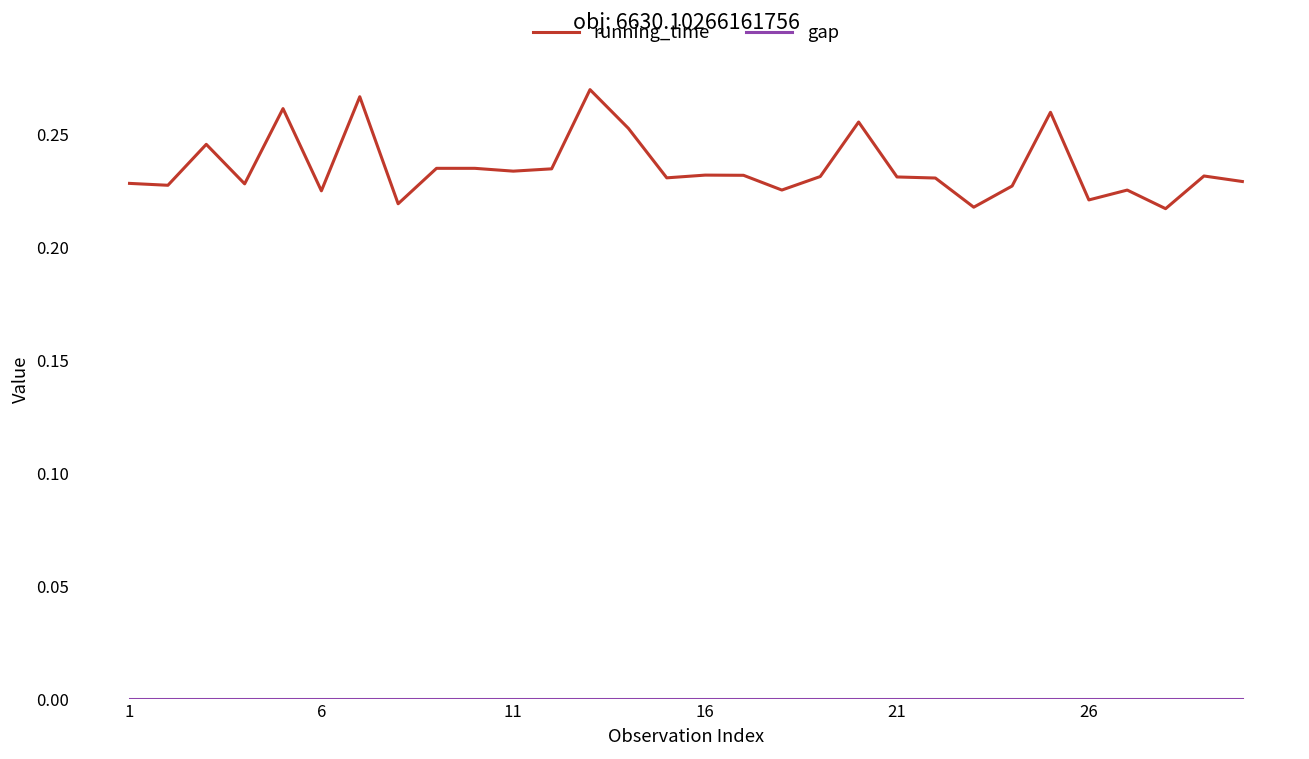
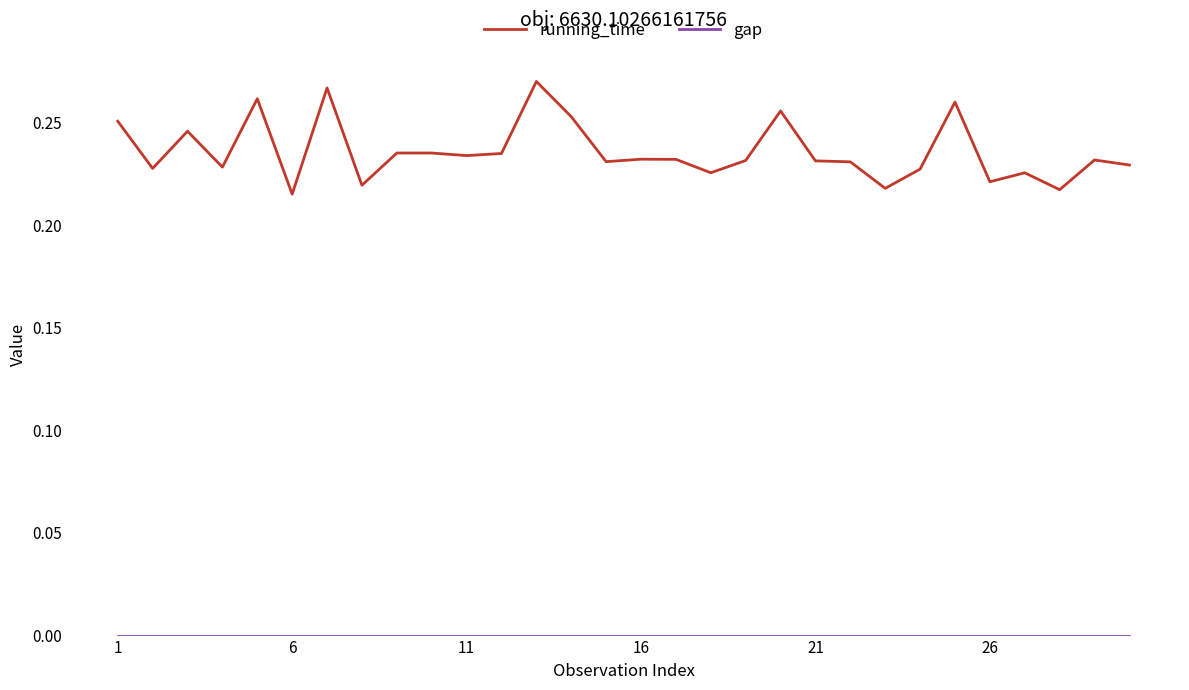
  {
    "running_time": {
-     "1": 0.228,
-     "6": 0.225,
+     "1": 0.251,
+     "6": 0.215,
      "11": 0.234,
      "16": 0.232,
      "21": 0.231,
      "26": 0.221
    },
    "gap": {
      "1": 0.000,
      "6": 0.000,
      "11": 0.000,
      "16": 0.000,
      "21": 0.000,
      "26": 0.000
    }
  }
